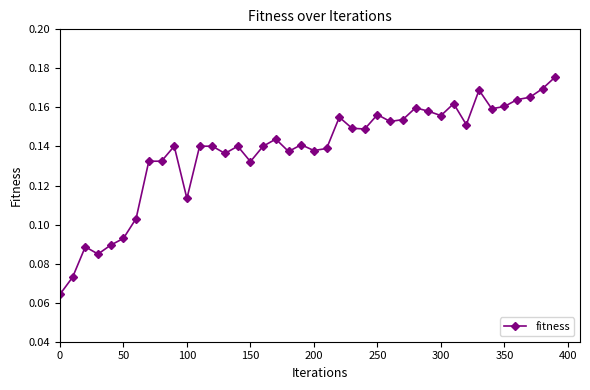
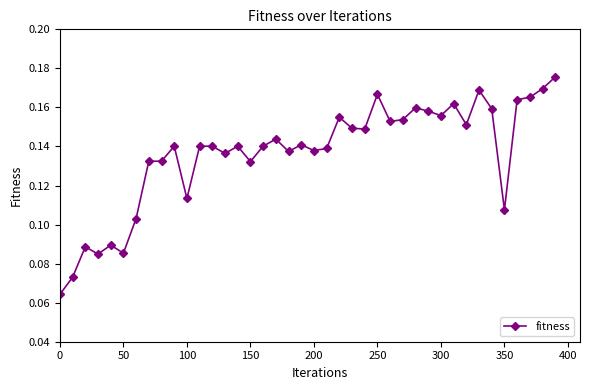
  {
    "0": 0.064,
-   "50": 0.093,
+   "50": 0.085,
    "100": 0.113,
    "150": 0.132,
    "200": 0.138,
-   "250": 0.156,
+   "250": 0.167,
    "300": 0.156,
-   "350": 0.160
+   "350": 0.108
  }
